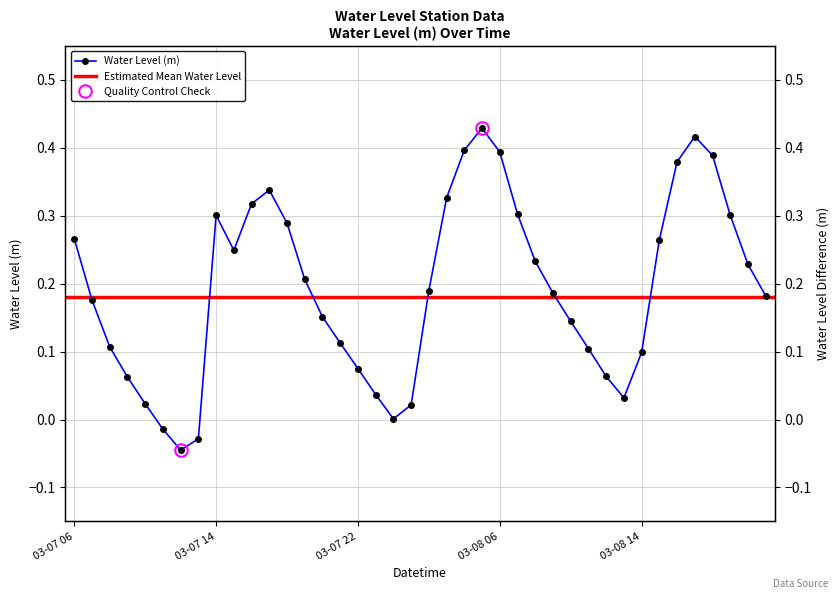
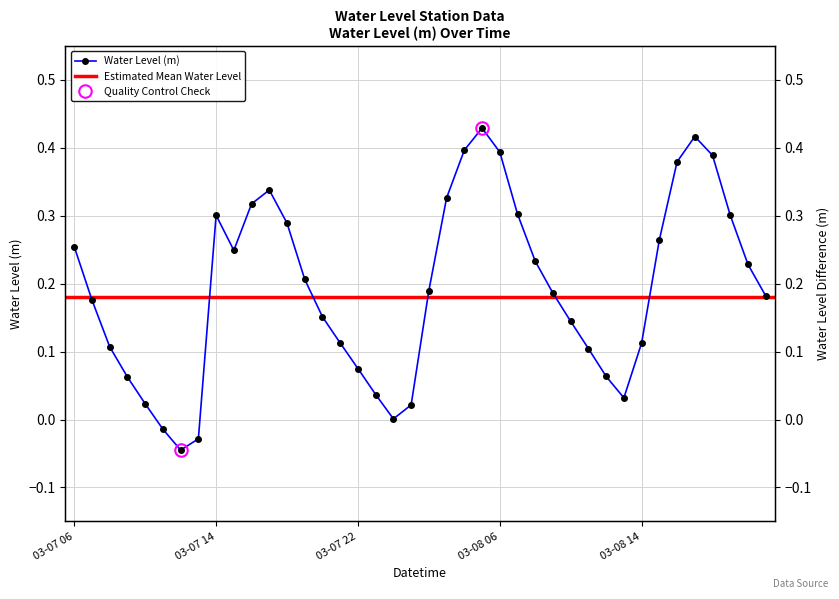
  {
    "Water Level (m)": {
-     "03-07 06": 0.27,
+     "03-07 06": 0.25,
      "03-07 14": 0.30,
      "03-07 22": 0.08,
      "03-08 06": 0.39,
-     "03-08 14": 0.10
+     "03-08 14": 0.11
    }
  }
